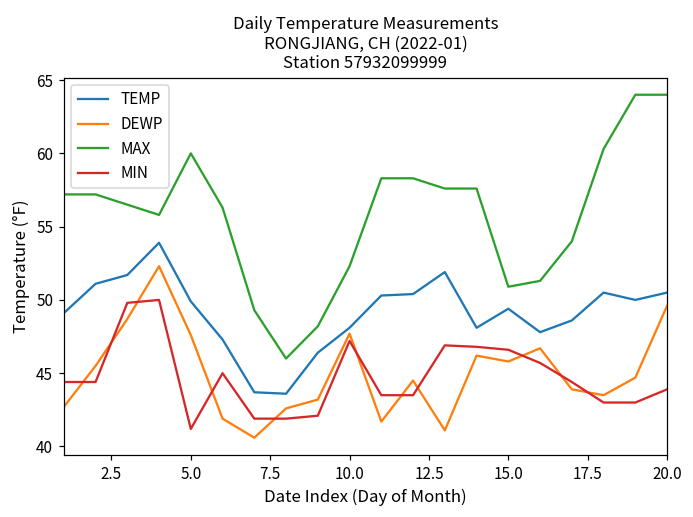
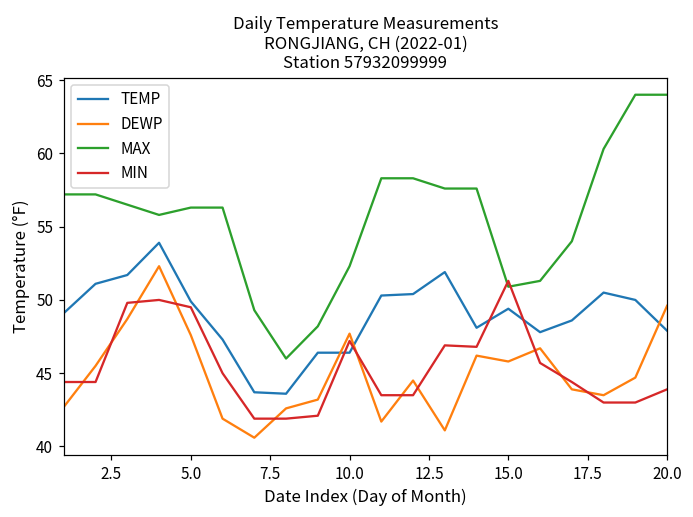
  {
    "TEMP": {
      "5.0": 49.9,
-     "10.0": 48.1,
+     "10.0": 46.4,
      "15.0": 49.4,
-     "20.0": 50.5
+     "20.0": 47.9
    },
    "DEWP": {
      "5.0": 47.6,
      "10.0": 47.7,
      "15.0": 45.8,
      "20.0": 49.6
    },
    "MAX": {
-     "5.0": 60.0,
+     "5.0": 56.3,
      "10.0": 52.3,
      "15.0": 50.9,
      "20.0": 64.0
    },
    "MIN": {
-     "5.0": 41.2,
+     "5.0": 49.5,
      "10.0": 47.2,
-     "15.0": 46.6,
+     "15.0": 51.3,
      "20.0": 43.9
    }
  }
